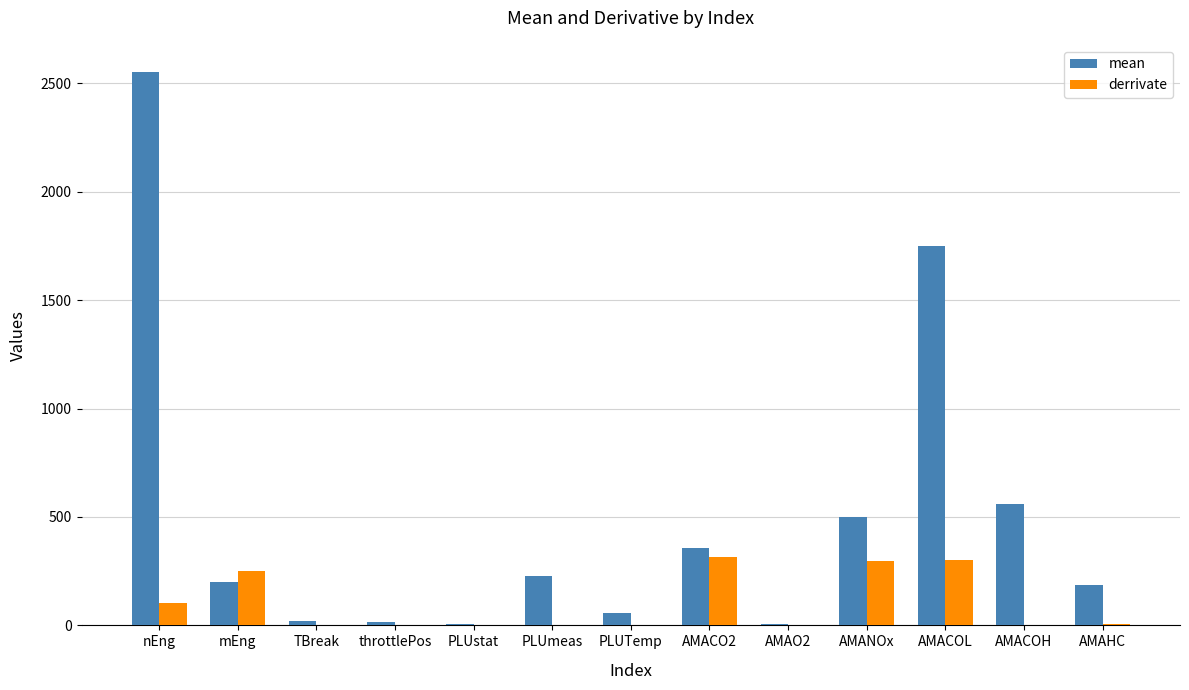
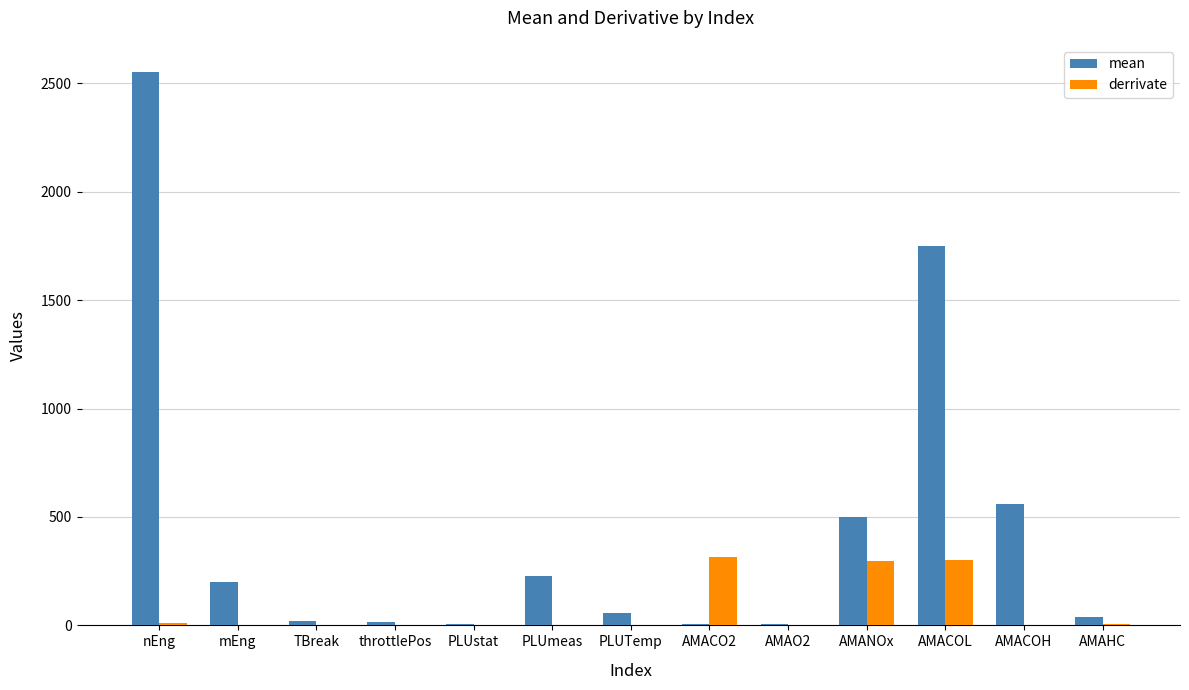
  {
    "mean": {
      "nEng": 2550,
      "mEng": 200,
      "TBreak": 20,
      "throttlePos": 20,
      "PLUmeas": 230,
      "PLUTemp": 60,
-     "AMACO2": 360,
+     "AMACO2": 10,
      "AMANOx": 500,
      "AMACOL": 1750,
      "AMACOH": 560,
-     "AMAHC": 180
+     "AMAHC": 40
    },
    "derrivate": {
-     "nEng": 100,
-     "mEng": 250,
+     "nEng": 10,
+     "mEng": 0,
      "AMACO2": 310,
      "AMANOx": 300,
      "AMACOL": 300
    }
  }
